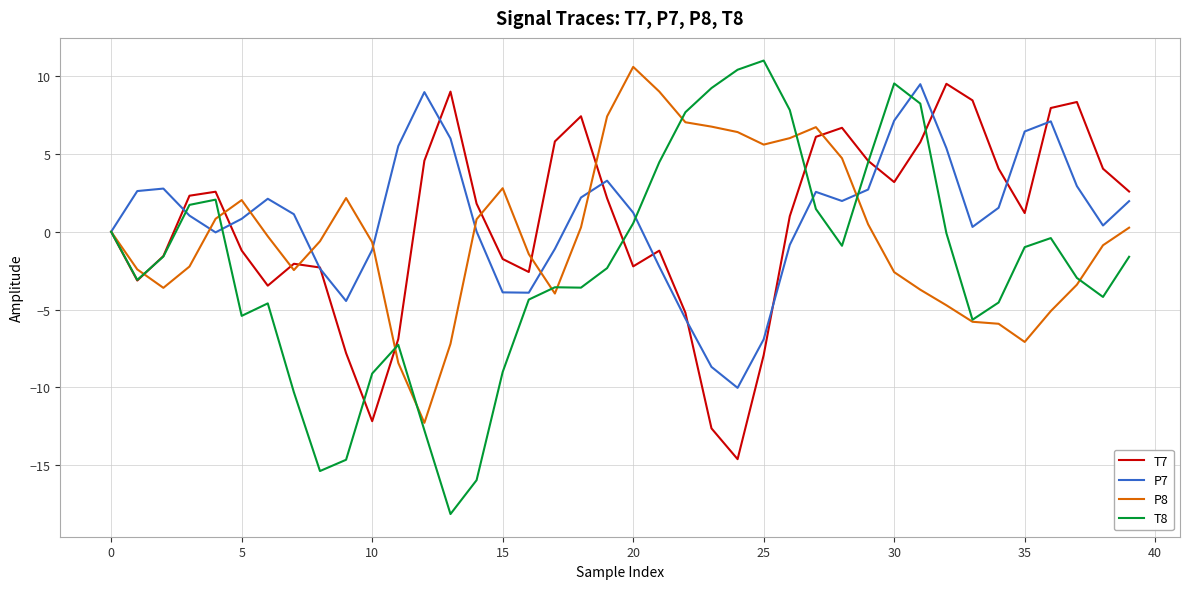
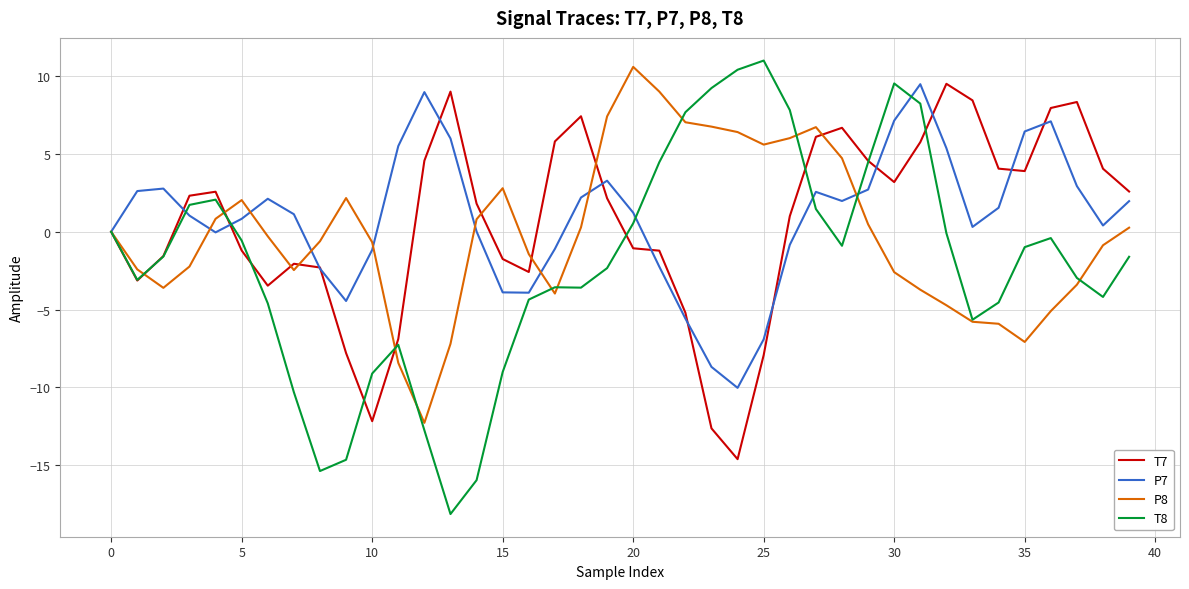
  {
    "T7": {
      "5": -1.2,
      "10": -12.2,
      "15": -1.8,
-     "20": -2.2,
+     "20": -1.1,
      "25": -7.9,
      "30": 3.2,
-     "35": 1.2
+     "35": 3.9
    },
    "P7": {
      "5": 0.8,
      "10": -1.2,
      "15": -3.9,
      "20": 1.2,
      "25": -6.9,
      "30": 7.1,
      "35": 6.4
    },
    "P8": {
      "5": 2.0,
      "10": -0.7,
      "15": 2.8,
      "20": 10.6,
      "25": 5.6,
      "30": -2.6,
      "35": -7.1
    },
    "T8": {
-     "5": -5.4,
+     "5": -0.6,
      "10": -9.1,
      "15": -9.0,
      "20": 0.5,
      "25": 11.0,
      "30": 9.5,
      "35": -1.0
    }
  }
